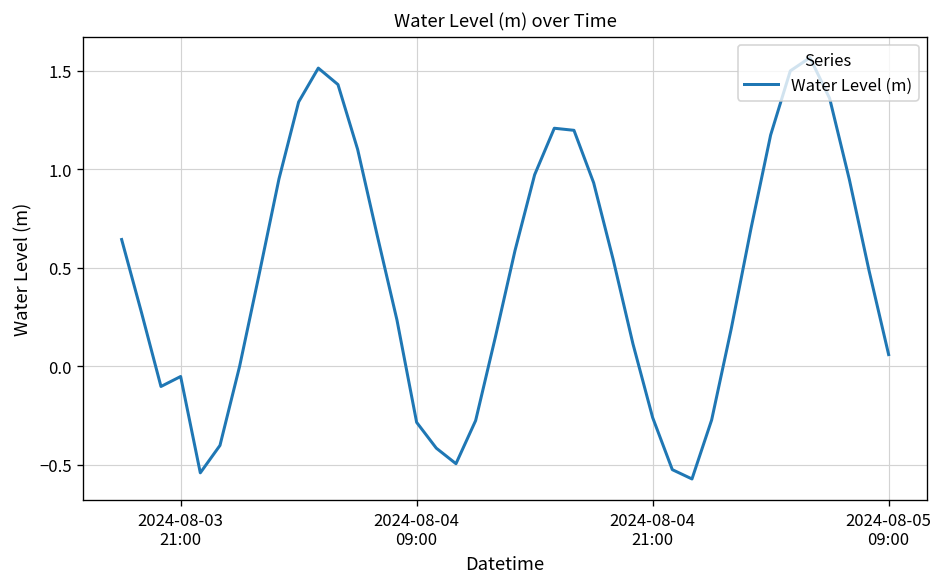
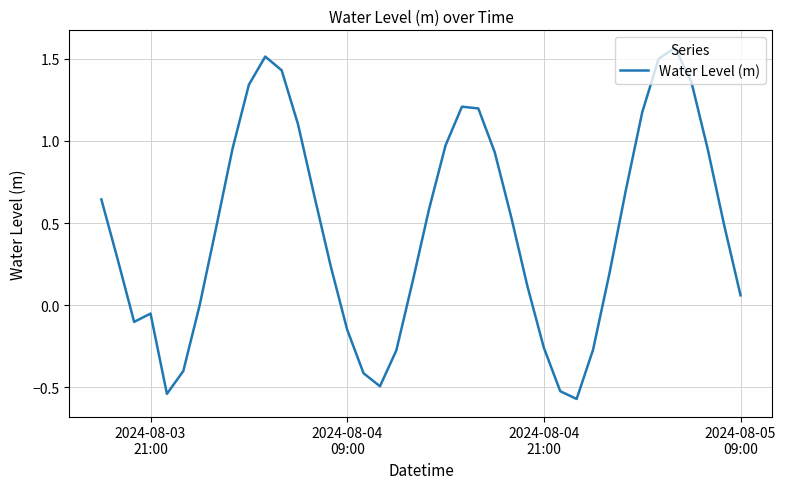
  {
    "2024-08-03 21:00": -0.05,
-   "2024-08-04 09:00": -0.28,
+   "2024-08-04 09:00": -0.15,
    "2024-08-04 21:00": -0.26,
    "2024-08-05 09:00": 0.06
  }
